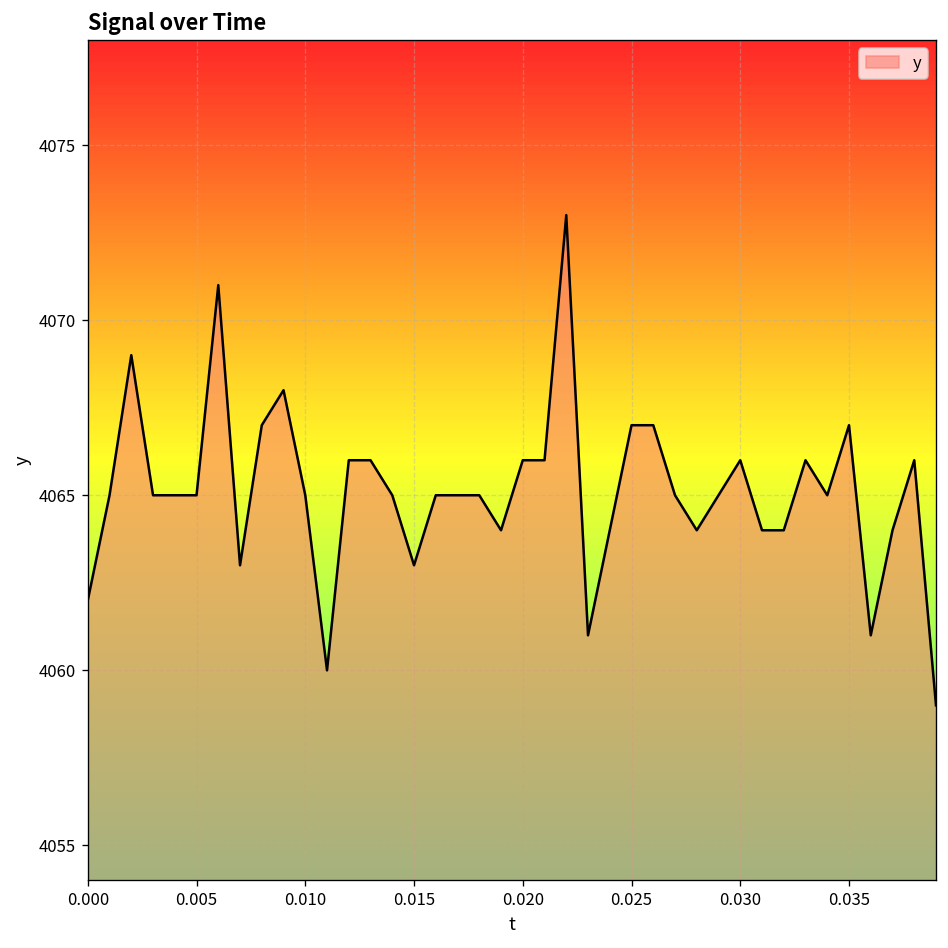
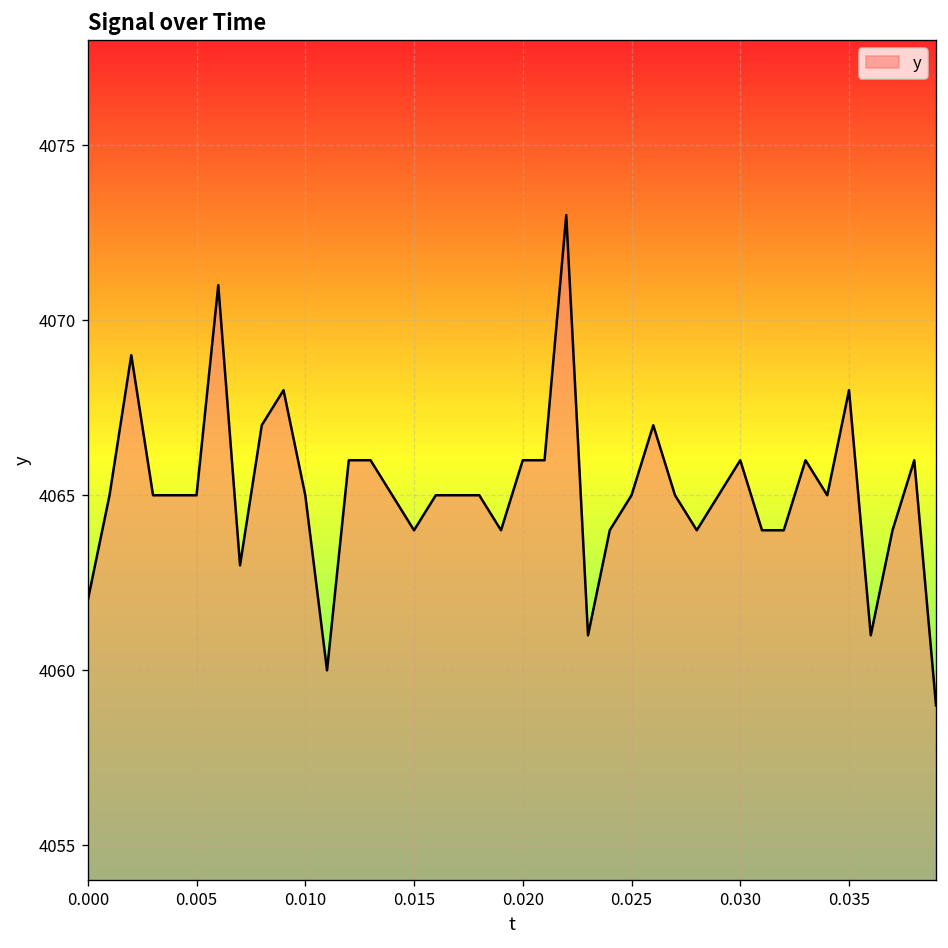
  {
    "0.000": 4062,
    "0.005": 4065,
    "0.010": 4065,
-   "0.015": 4063,
+   "0.015": 4064,
    "0.020": 4066,
-   "0.025": 4067,
+   "0.025": 4065,
    "0.030": 4066,
-   "0.035": 4067
+   "0.035": 4068
  }
